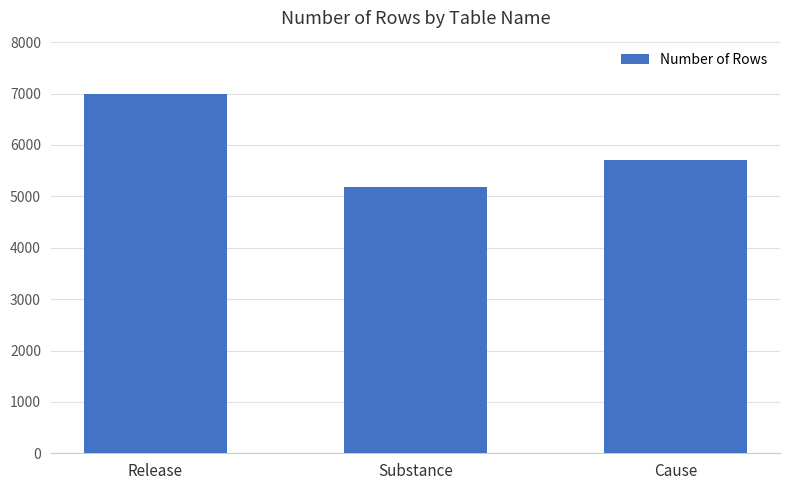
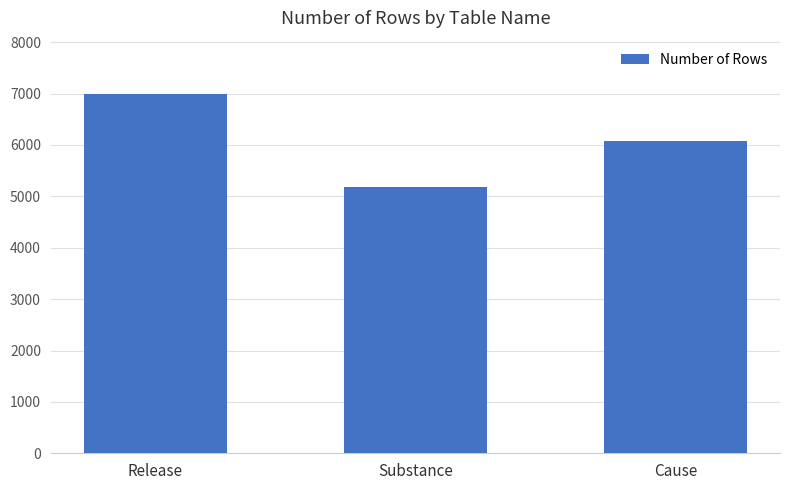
  {
    "Release": 7000,
    "Substance": 5200,
-   "Cause": 5700
+   "Cause": 6100
  }
